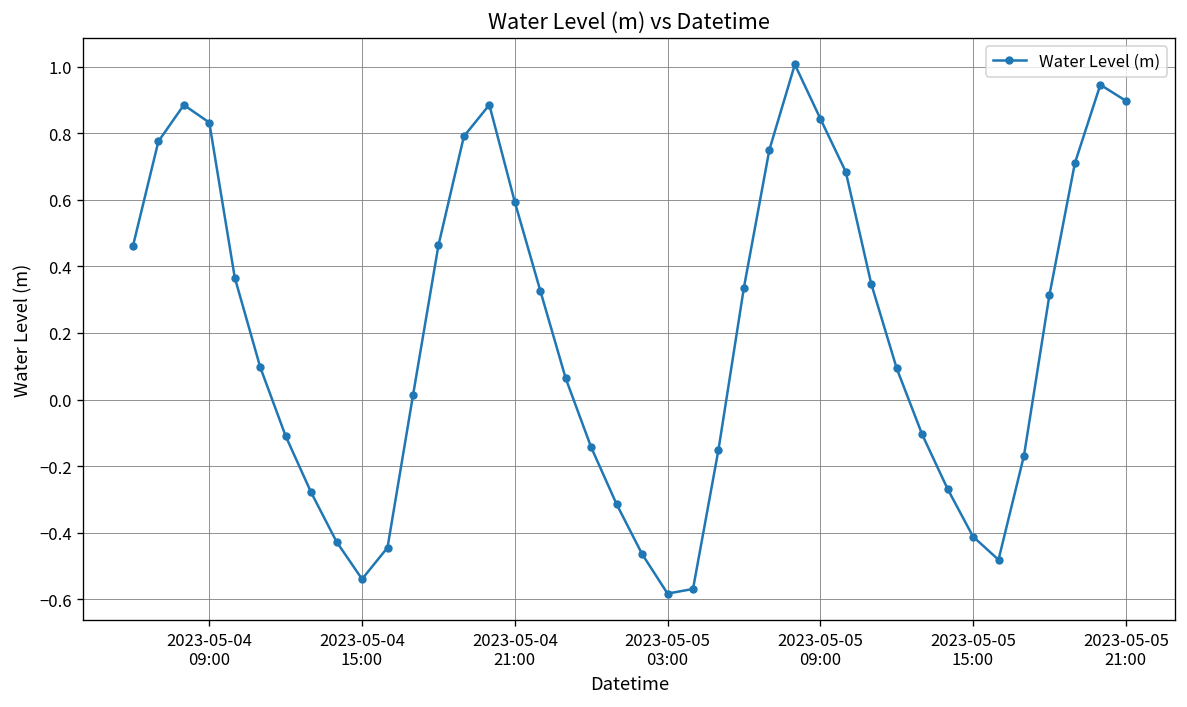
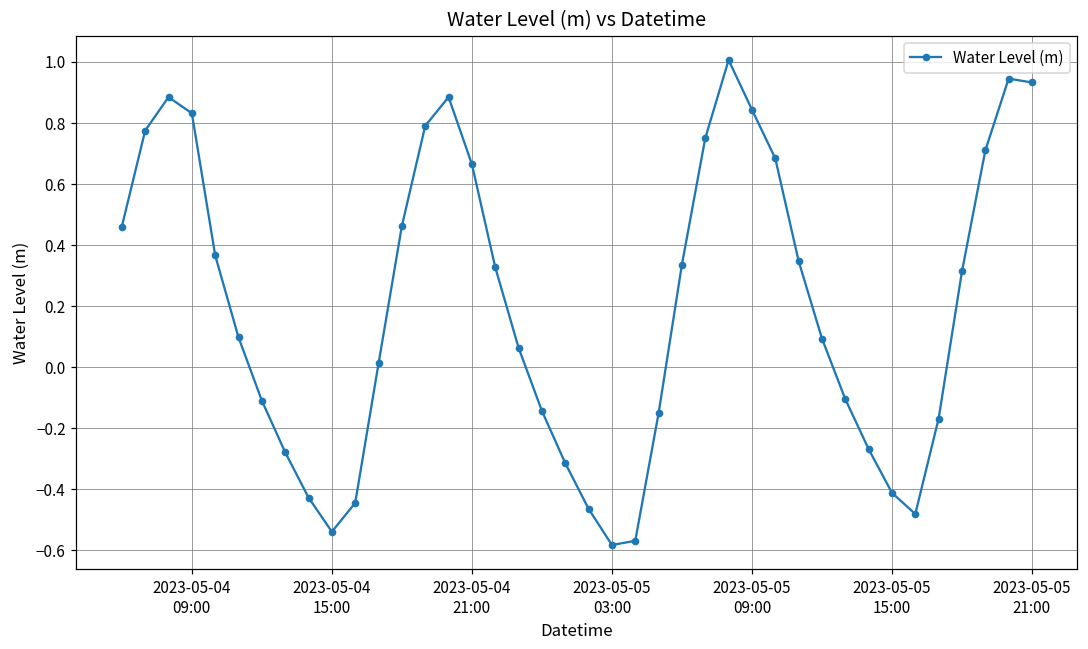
  {
    "2023-05-04 09:00": 0.83,
    "2023-05-04 15:00": -0.54,
-   "2023-05-04 21:00": 0.59,
+   "2023-05-04 21:00": 0.66,
    "2023-05-05 03:00": -0.58,
    "2023-05-05 09:00": 0.84,
    "2023-05-05 15:00": -0.41,
-   "2023-05-05 21:00": 0.90
+   "2023-05-05 21:00": 0.93
  }
